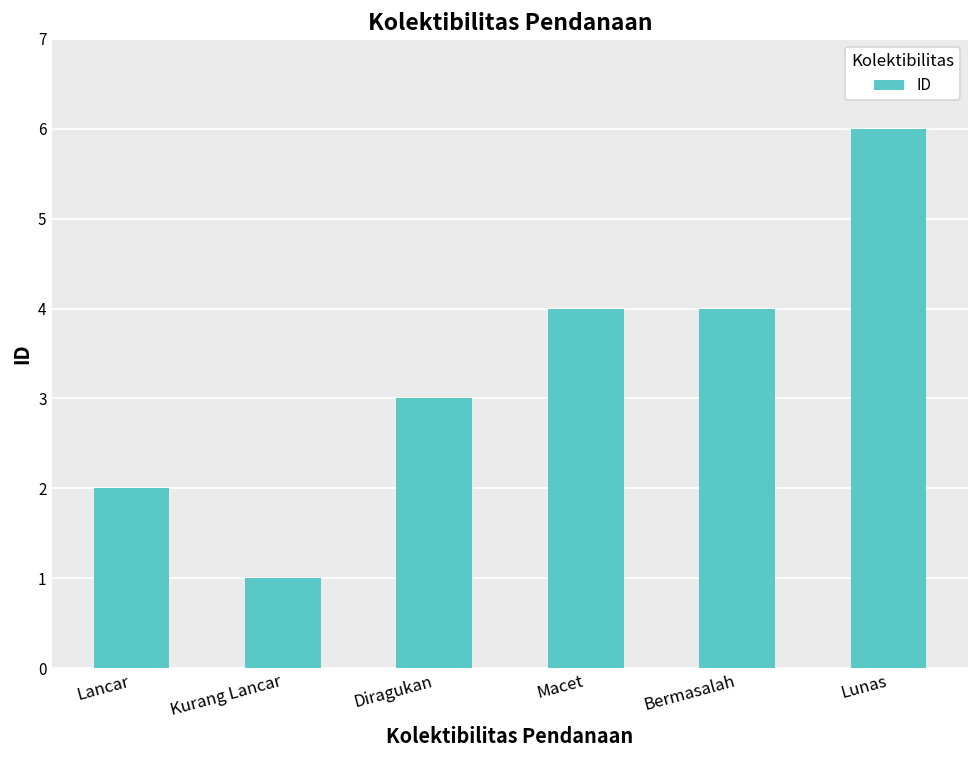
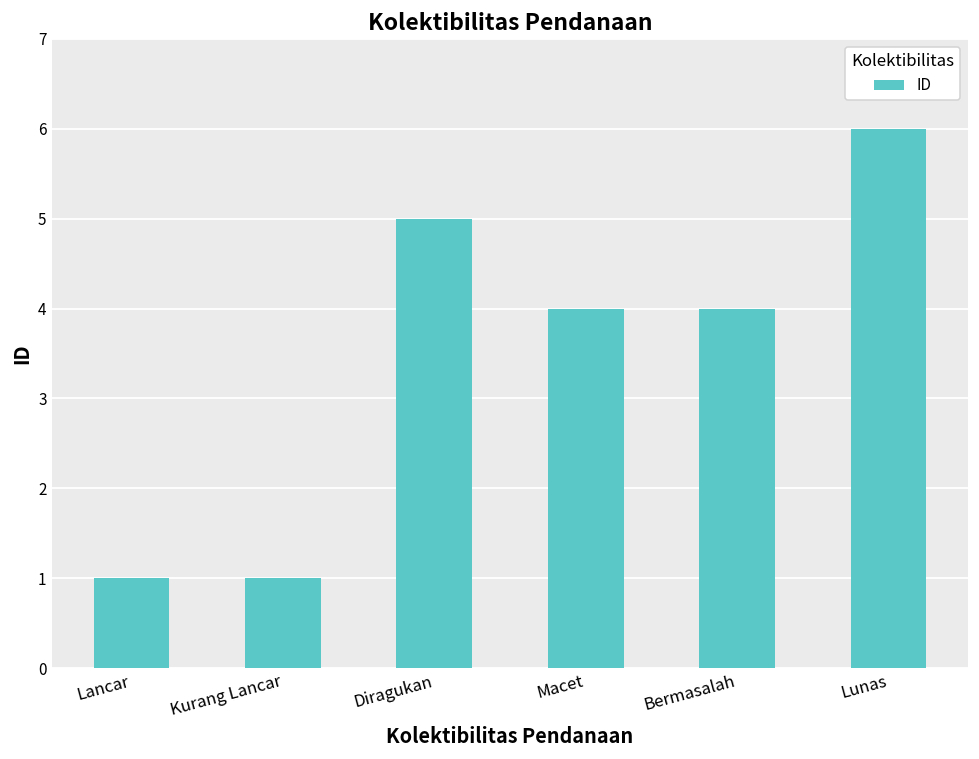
  {
-   "Lancar": 2,
+   "Lancar": 1,
    "Kurang Lancar": 1,
-   "Diragukan": 3,
+   "Diragukan": 5,
    "Macet": 4,
    "Bermasalah": 4,
    "Lunas": 6
  }
